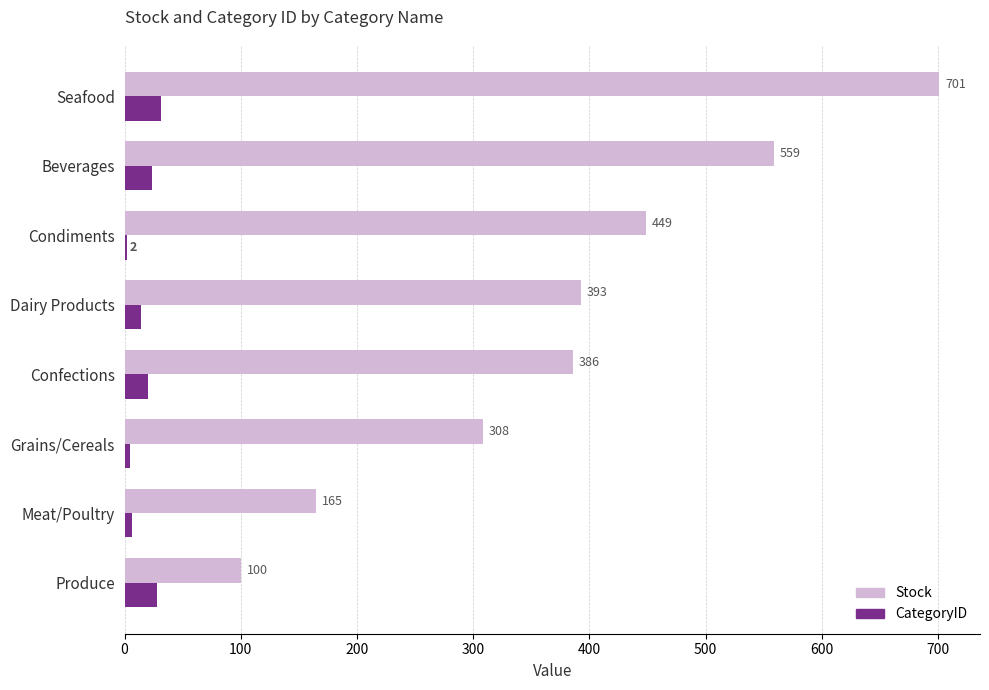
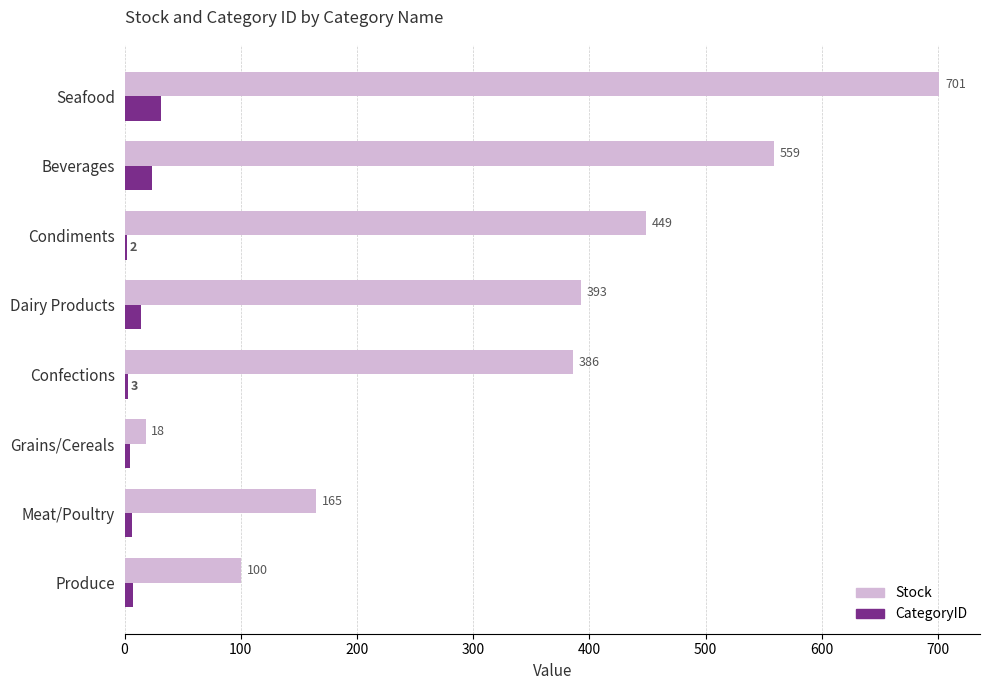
  {
    "Stock": {
      "Seafood": 701,
      "Beverages": 559,
      "Condiments": 449,
      "Dairy Products": 393,
      "Confections": 386,
-     "Grains/Cereals": 308,
+     "Grains/Cereals": 18,
      "Meat/Poultry": 165,
      "Produce": 100
    },
    "CategoryID": {
      "Seafood": 31,
      "Beverages": 24,
      "Dairy Products": 14,
-     "Confections": 20,
+     "Confections": 3,
      "Grains/Cereals": 5,
      "Meat/Poultry": 6,
-     "Produce": 28
+     "Produce": 7
    }
  }
